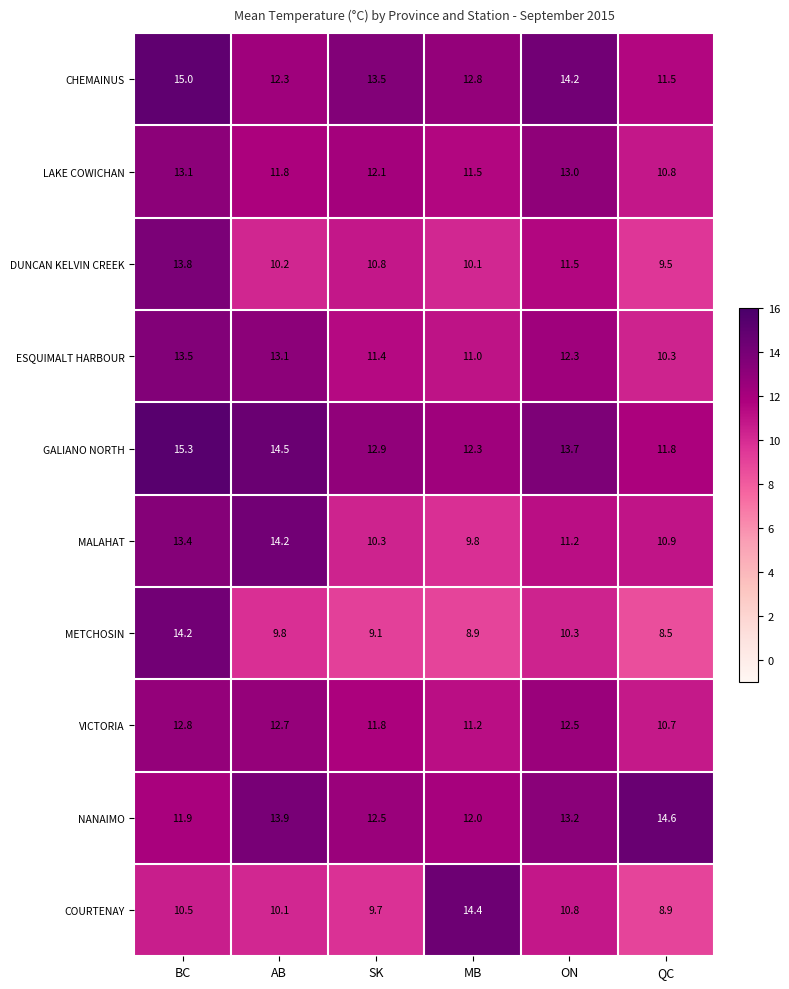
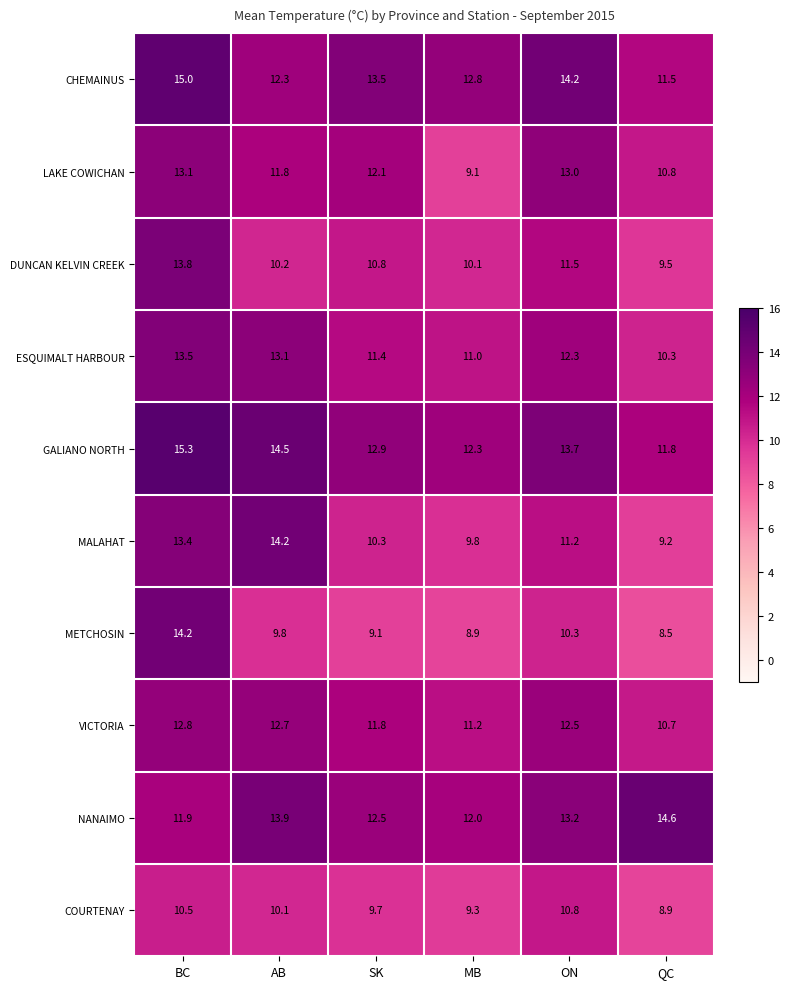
  {
    "CHEMAINUS": {
      "BC": 15.0,
      "AB": 12.3,
      "SK": 13.5,
      "MB": 12.8,
      "ON": 14.2,
      "QC": 11.5
    },
    "LAKE COWICHAN": {
      "BC": 13.1,
      "AB": 11.8,
      "SK": 12.1,
-     "MB": 11.5,
+     "MB": 9.1,
      "ON": 13.0,
      "QC": 10.8
    },
    "DUNCAN KELVIN CREEK": {
      "BC": 13.8,
      "AB": 10.2,
      "SK": 10.8,
      "MB": 10.1,
      "ON": 11.5,
      "QC": 9.5
    },
    "ESQUIMALT HARBOUR": {
      "BC": 13.5,
      "AB": 13.1,
      "SK": 11.4,
      "MB": 11.0,
      "ON": 12.3,
      "QC": 10.3
    },
    "GALIANO NORTH": {
      "BC": 15.3,
      "AB": 14.5,
      "SK": 12.9,
      "MB": 12.3,
      "ON": 13.7,
      "QC": 11.8
    },
    "MALAHAT": {
      "BC": 13.4,
      "AB": 14.2,
      "SK": 10.3,
      "MB": 9.8,
      "ON": 11.2,
-     "QC": 10.9
+     "QC": 9.2
    },
    "METCHOSIN": {
      "BC": 14.2,
      "AB": 9.8,
      "SK": 9.1,
      "MB": 8.9,
      "ON": 10.3,
      "QC": 8.5
    },
    "VICTORIA": {
      "BC": 12.8,
      "AB": 12.7,
      "SK": 11.8,
      "MB": 11.2,
      "ON": 12.5,
      "QC": 10.7
    },
    "NANAIMO": {
      "BC": 11.9,
      "AB": 13.9,
      "SK": 12.5,
      "MB": 12.0,
      "ON": 13.2,
      "QC": 14.6
    },
    "COURTENAY": {
      "BC": 10.5,
      "AB": 10.1,
      "SK": 9.7,
-     "MB": 14.4,
+     "MB": 9.3,
      "ON": 10.8,
      "QC": 8.9
    }
  }
